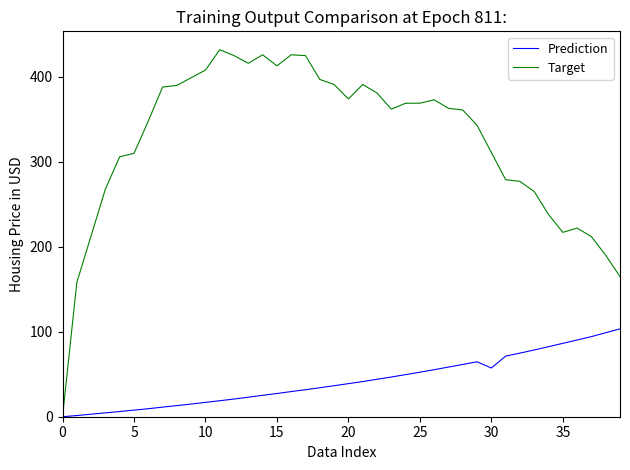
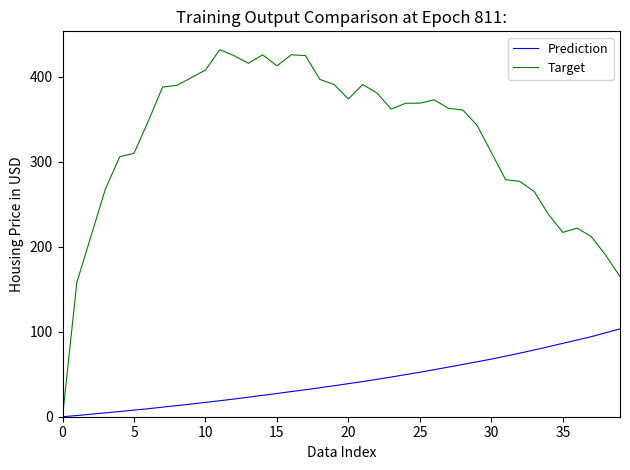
  {
    "Prediction": {
      "5": 10,
      "10": 20,
      "15": 30,
      "20": 40,
      "25": 50,
-     "30": 60,
+     "30": 70,
      "35": 90
    },
    "Target": {
      "5": 310,
      "10": 410,
      "15": 410,
      "20": 370,
      "25": 370,
      "30": 310,
      "35": 220
    }
  }
